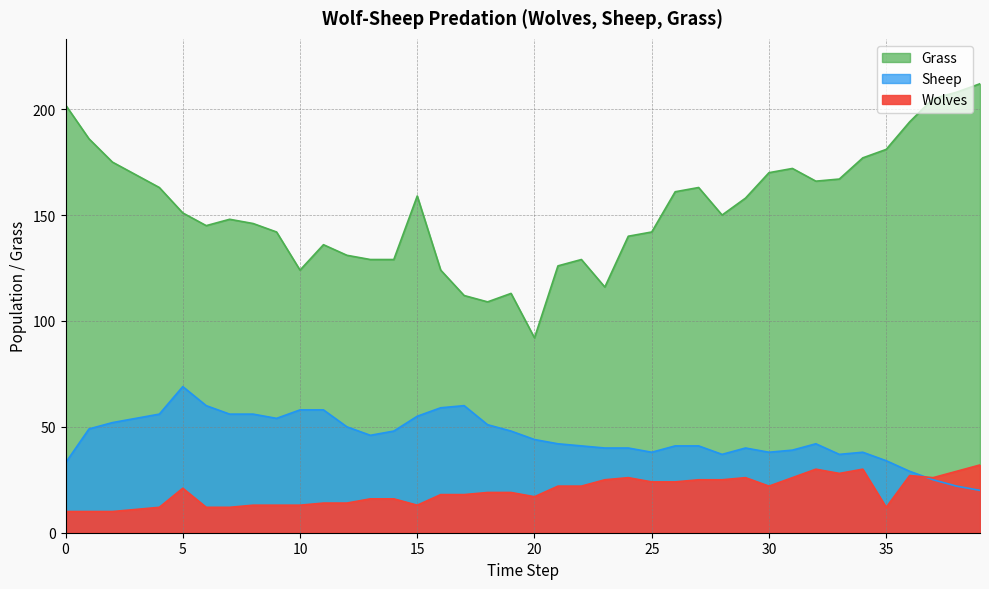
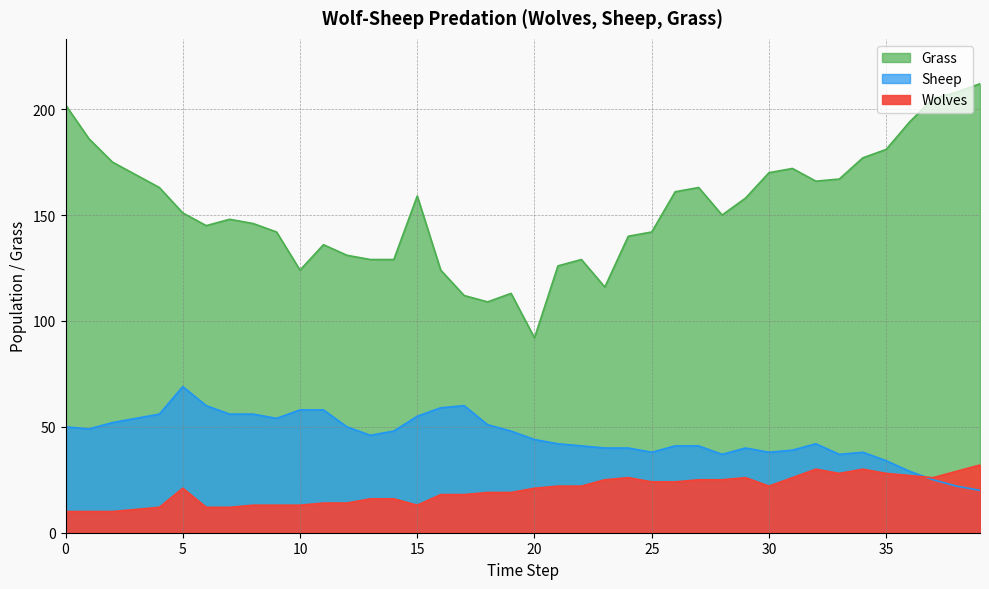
  {
    "Grass": {
      "0": 202,
      "5": 151,
      "10": 124,
      "15": 159,
      "20": 92,
      "25": 142,
      "30": 170,
      "35": 181
    },
    "Sheep": {
-     "0": 33,
+     "0": 50,
      "5": 69,
      "10": 58,
      "15": 55,
      "20": 44,
      "25": 38,
      "30": 38,
      "35": 34
    },
    "Wolves": {
      "0": 10,
      "5": 21,
      "10": 13,
      "15": 13,
-     "20": 17,
+     "20": 21,
      "25": 24,
      "30": 22,
-     "35": 12
+     "35": 28
    }
  }
